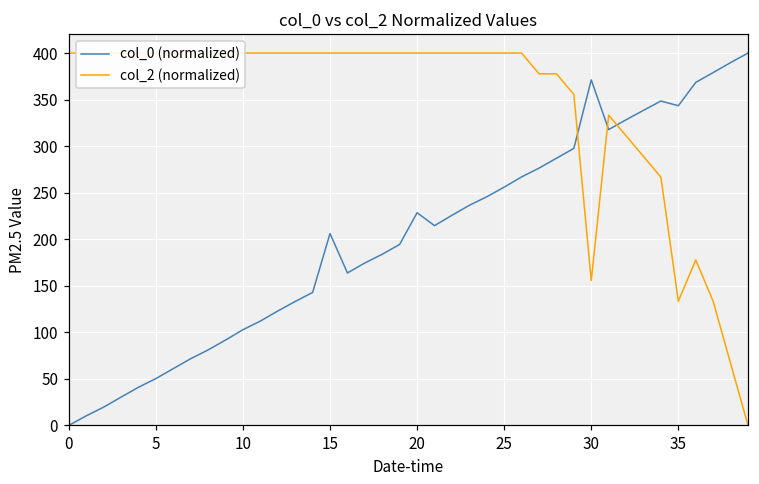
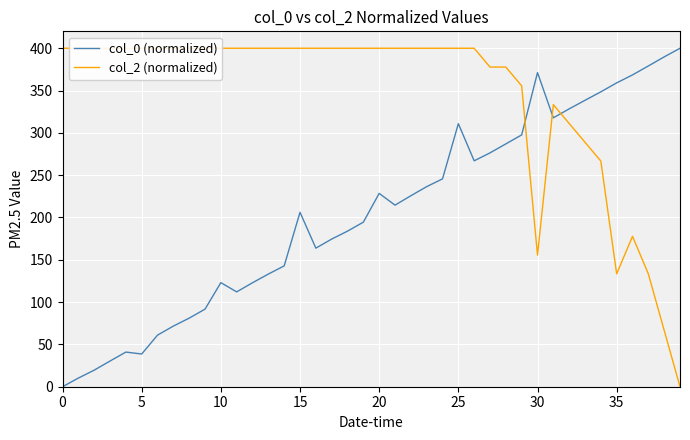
  {
    "col_0 (normalized)": {
      "0": 0,
-     "5": 50,
-     "10": 100,
+     "5": 40,
+     "10": 120,
      "15": 210,
      "20": 230,
-     "25": 260,
+     "25": 310,
      "30": 370,
-     "35": 340
+     "35": 360
    },
    "col_2 (normalized)": {
      "0": 400,
      "15": 400,
      "20": 400,
      "25": 400,
      "30": 160,
      "35": 130
    }
  }
